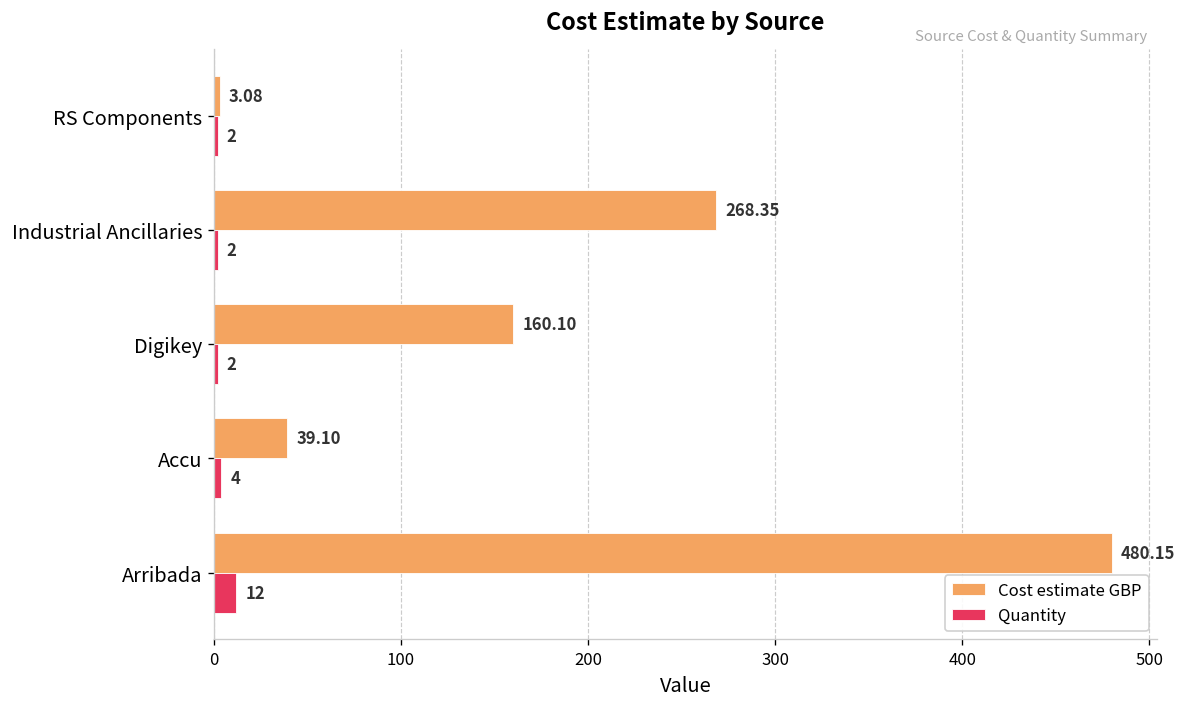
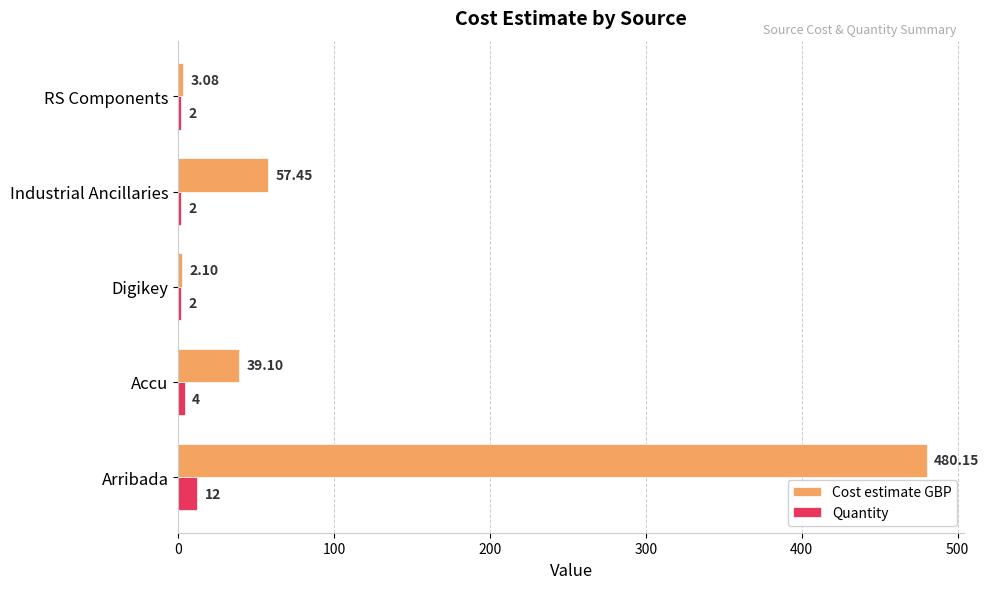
  {
    "Cost estimate GBP": {
      "RS Components": 3.08,
-     "Industrial Ancillaries": 268.35,
-     "Digikey": 160.10,
+     "Industrial Ancillaries": 57.45,
+     "Digikey": 2.10,
      "Accu": 39.10,
      "Arribada": 480.15
    },
    "Quantity": {
      "RS Components": 2,
      "Industrial Ancillaries": 2,
      "Digikey": 2,
      "Accu": 4,
      "Arribada": 12
    }
  }
